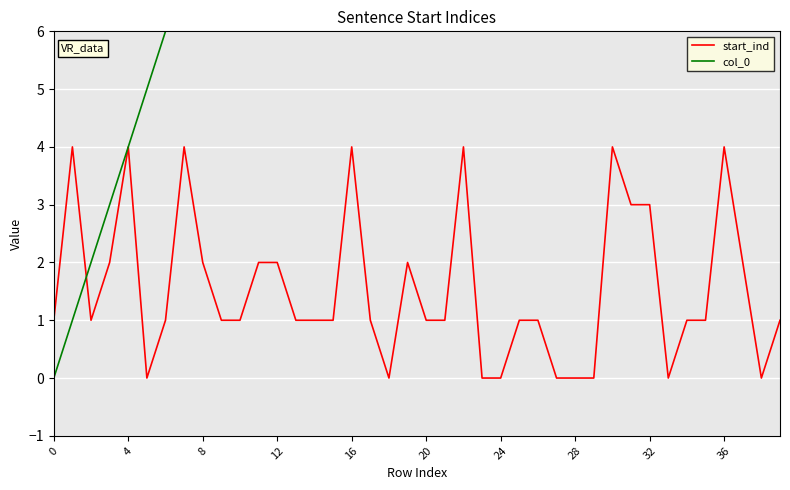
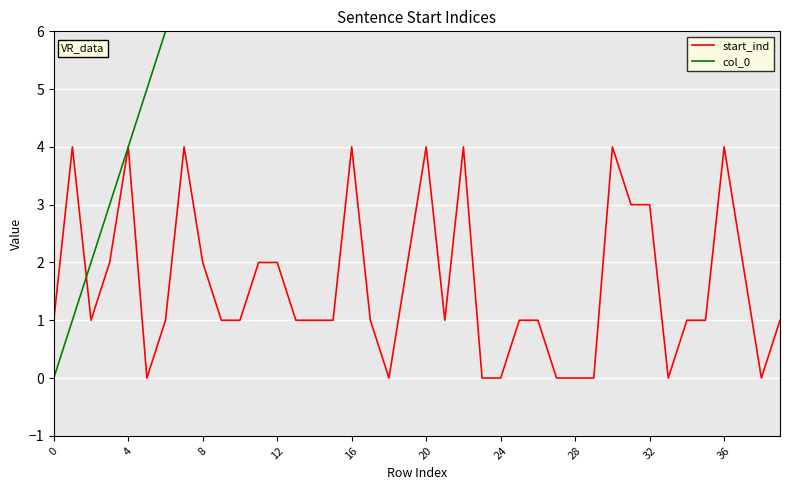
  {
    "start_ind": {
      "0": 1,
      "8": 2,
      "12": 2,
      "16": 4,
-     "20": 1,
+     "20": 4,
      "24": 0,
      "28": 0,
      "32": 3,
      "36": 4
    },
    "col_0": {
      "0": 0
    }
  }
